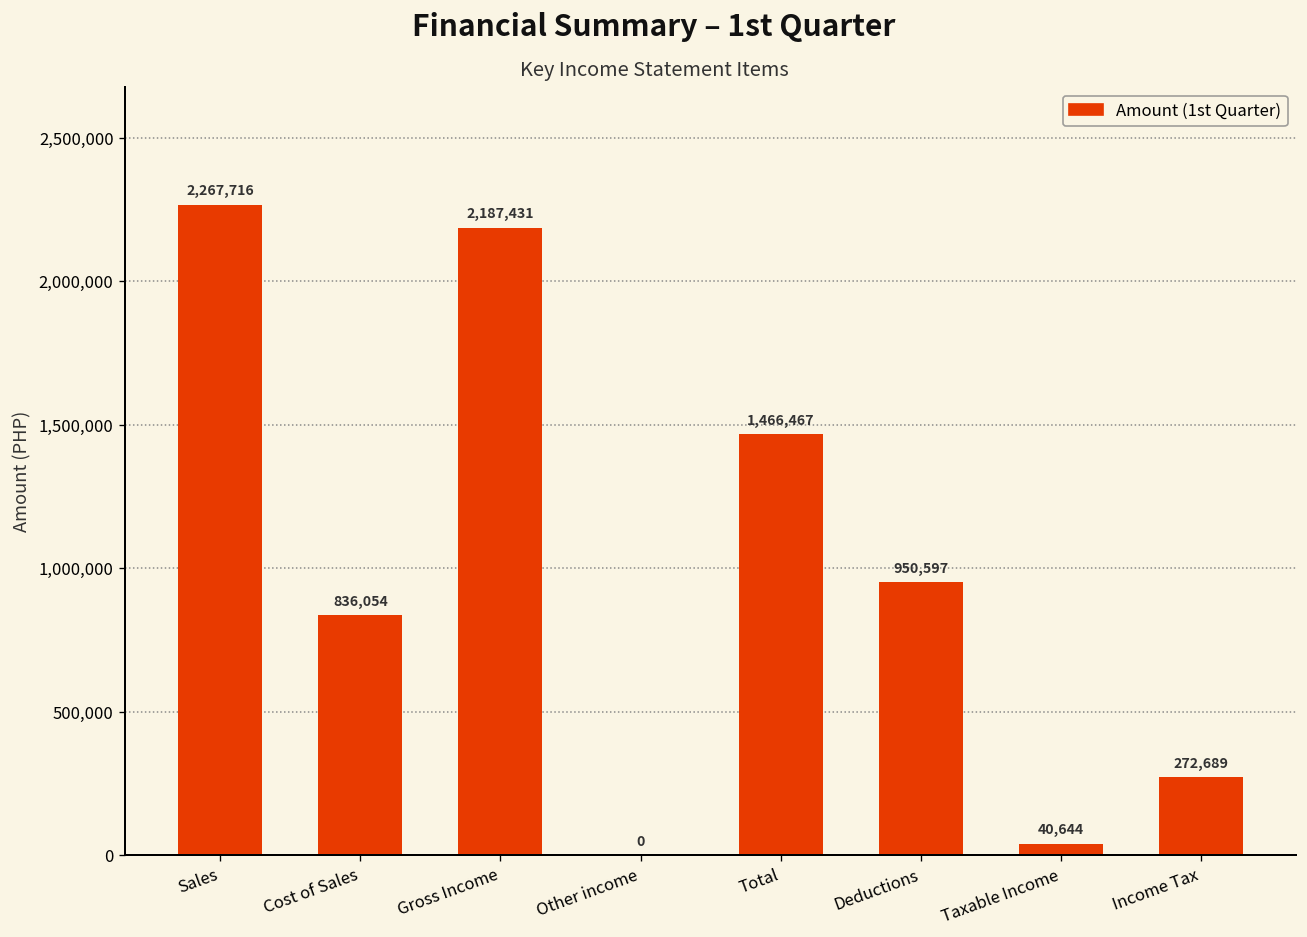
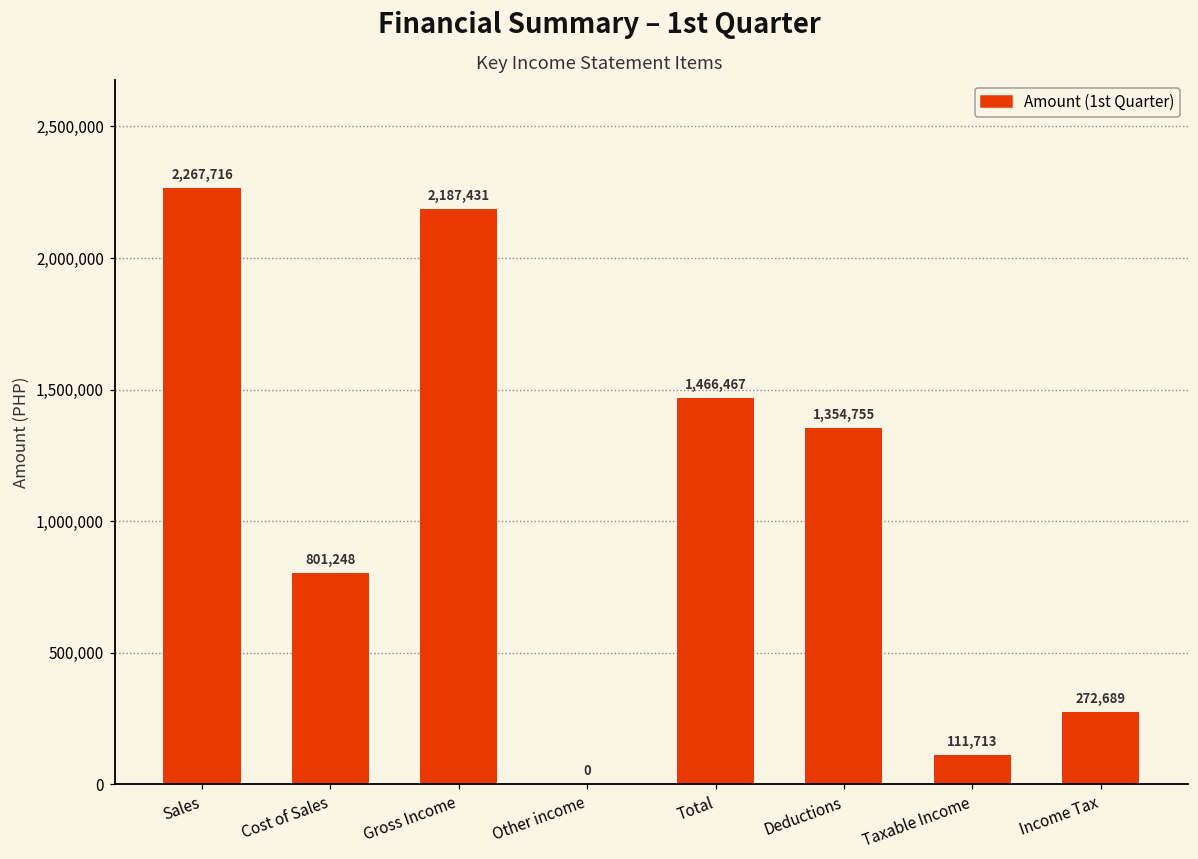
  {
    "Sales": "2,267,716",
-   "Cost of Sales": "836,054",
+   "Cost of Sales": "801,248",
    "Gross Income": "2,187,431",
    "Other income": "0",
    "Total": "1,466,467",
-   "Deductions": "950,597",
-   "Taxable Income": "40,644",
+   "Deductions": "1,354,755",
+   "Taxable Income": "111,713",
    "Income Tax": "272,689"
  }
